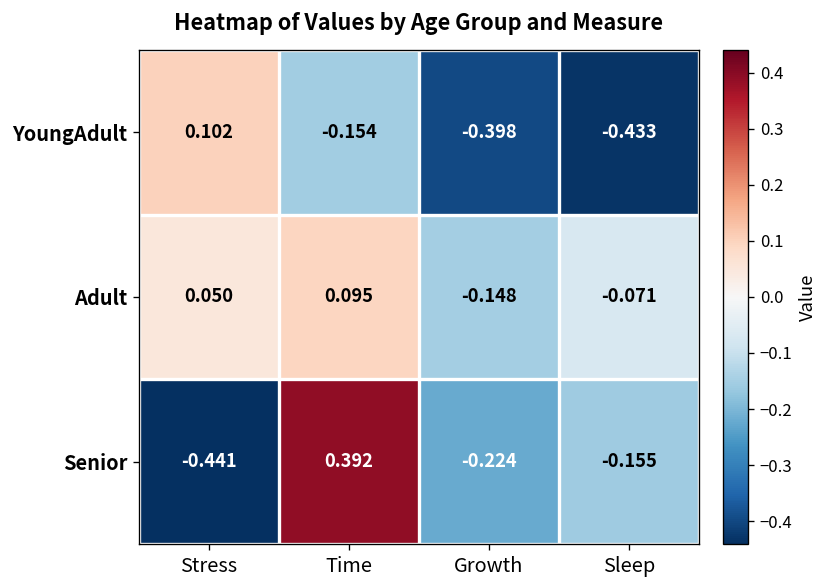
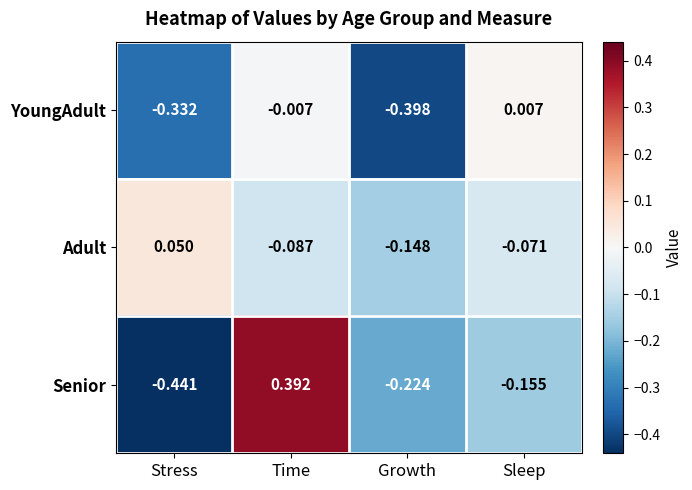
  {
    "YoungAdult": {
-     "Stress": 0.102,
-     "Time": -0.154,
+     "Stress": -0.332,
+     "Time": -0.007,
      "Growth": -0.398,
-     "Sleep": -0.433
+     "Sleep": 0.007
    },
    "Adult": {
      "Stress": 0.050,
-     "Time": 0.095,
+     "Time": -0.087,
      "Growth": -0.148,
      "Sleep": -0.071
    },
    "Senior": {
      "Stress": -0.441,
      "Time": 0.392,
      "Growth": -0.224,
      "Sleep": -0.155
    }
  }
